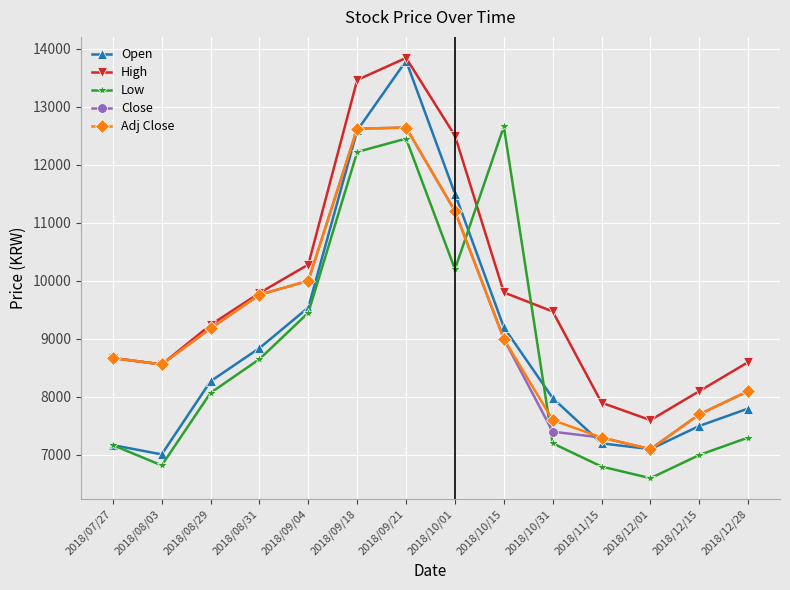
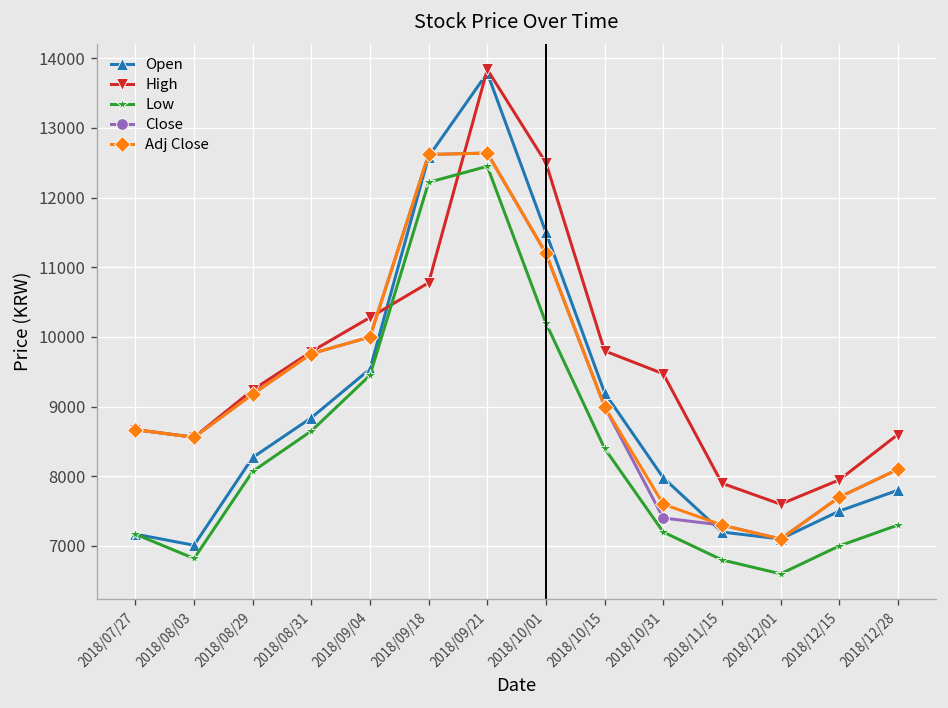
  {
    "Open": {
      "2018/08/03": 7000,
      "2018/08/29": 8300,
      "2018/08/31": 8800,
      "2018/09/04": 9500,
      "2018/09/21": 13800,
      "2018/10/01": 11500,
      "2018/10/15": 9200,
      "2018/10/31": 8000,
      "2018/11/15": 7200,
      "2018/12/15": 7500,
      "2018/12/28": 7800
    },
    "High": {
      "2018/08/29": 9200,
      "2018/09/04": 10300,
-     "2018/09/18": 13500,
+     "2018/09/18": 10800,
      "2018/09/21": 13800,
      "2018/10/01": 12500,
      "2018/10/15": 9800,
      "2018/10/31": 9500,
      "2018/11/15": 7900,
      "2018/12/01": 7600,
-     "2018/12/15": 8100,
+     "2018/12/15": 7900,
      "2018/12/28": 8600
    },
    "Low": {
      "2018/08/03": 6800,
      "2018/08/29": 8100,
      "2018/08/31": 8700,
      "2018/09/04": 9500,
      "2018/09/18": 12200,
      "2018/09/21": 12500,
      "2018/10/01": 10200,
-     "2018/10/15": 12700,
+     "2018/10/15": 8400,
      "2018/10/31": 7200,
      "2018/11/15": 6800,
      "2018/12/01": 6600,
      "2018/12/15": 7000,
      "2018/12/28": 7300
    },
    "Close": {
      "2018/10/31": 7400
    },
    "Adj Close": {
      "2018/10/31": 7600
    }
  }
